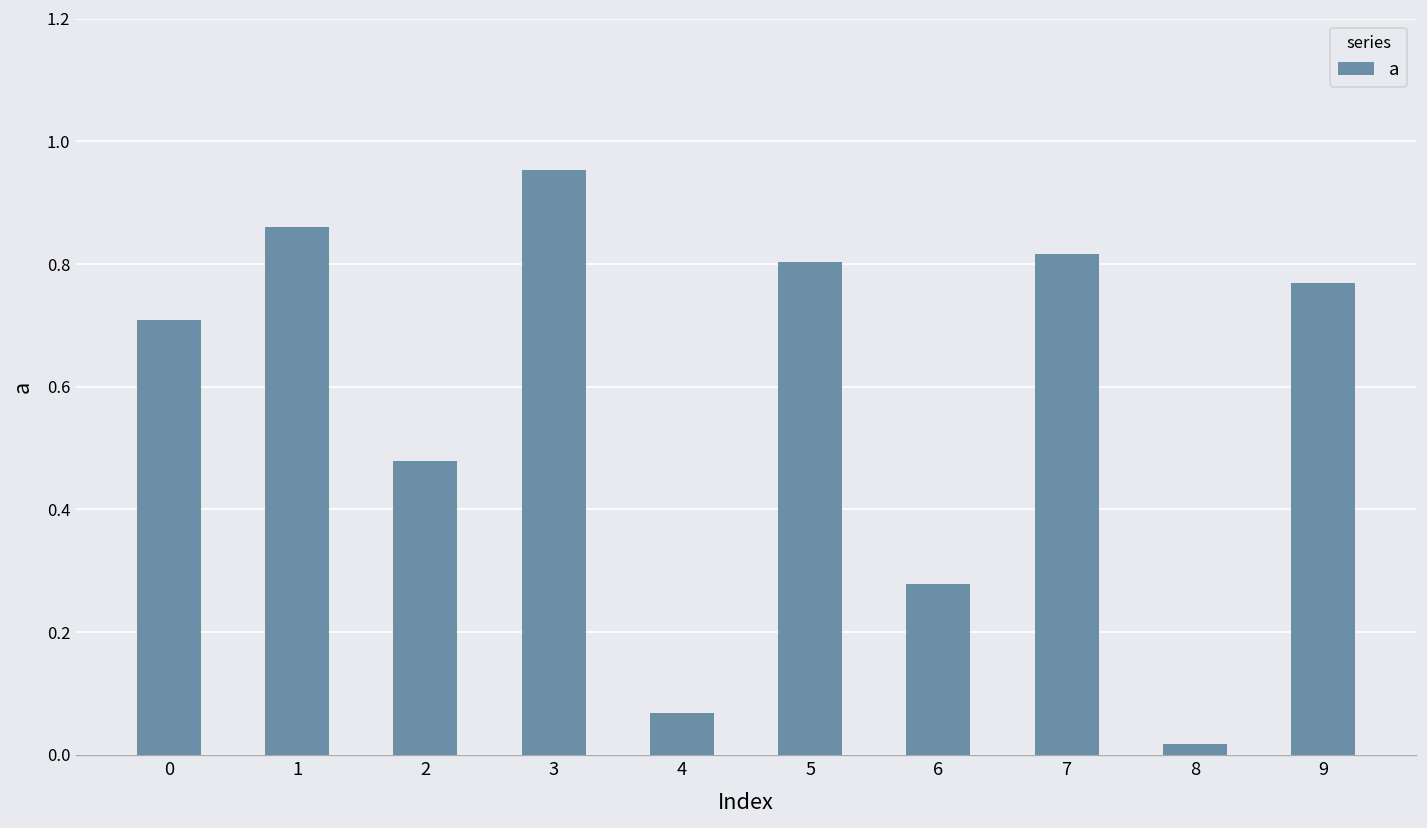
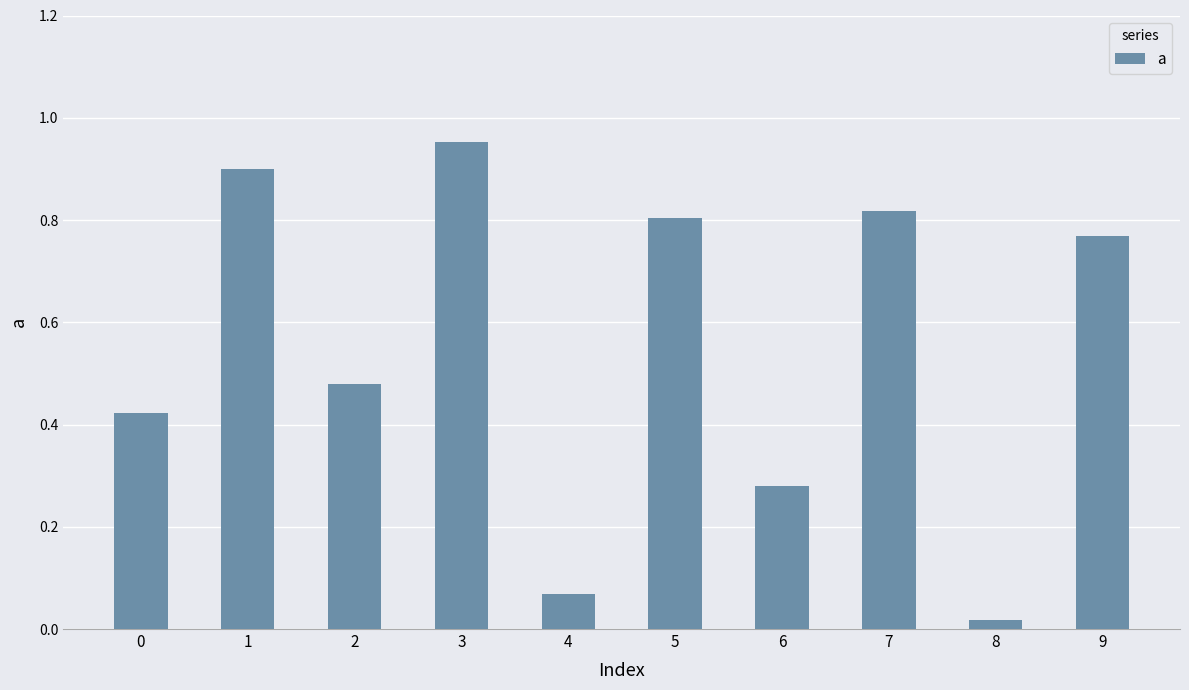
  {
-   "0": 0.71,
-   "1": 0.86,
+   "0": 0.42,
+   "1": 0.90,
    "2": 0.48,
    "3": 0.95,
    "4": 0.07,
    "5": 0.80,
    "6": 0.28,
    "7": 0.82,
    "8": 0.02,
    "9": 0.77
  }
